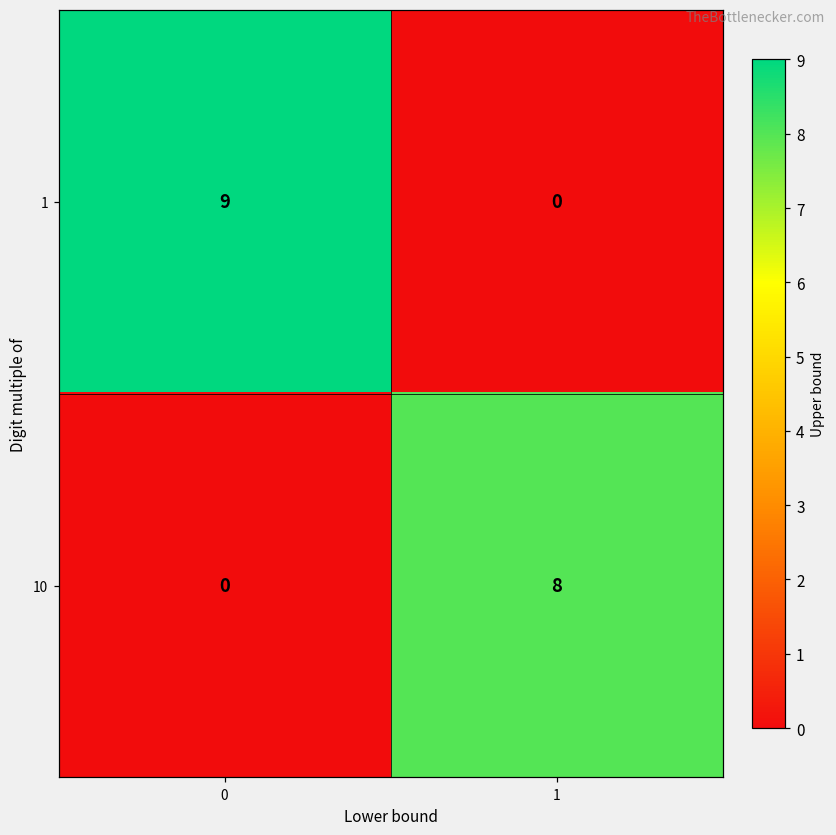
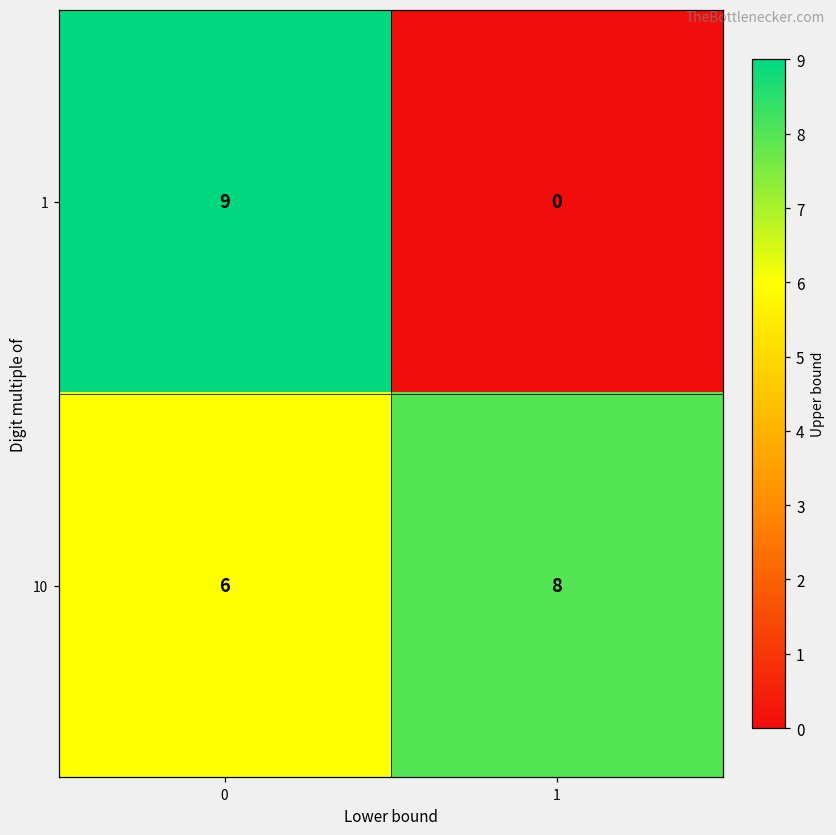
  {
    "1": {
      "0": 9,
      "1": 0
    },
    "10": {
-     "0": 0,
+     "0": 6,
      "1": 8
    }
  }
